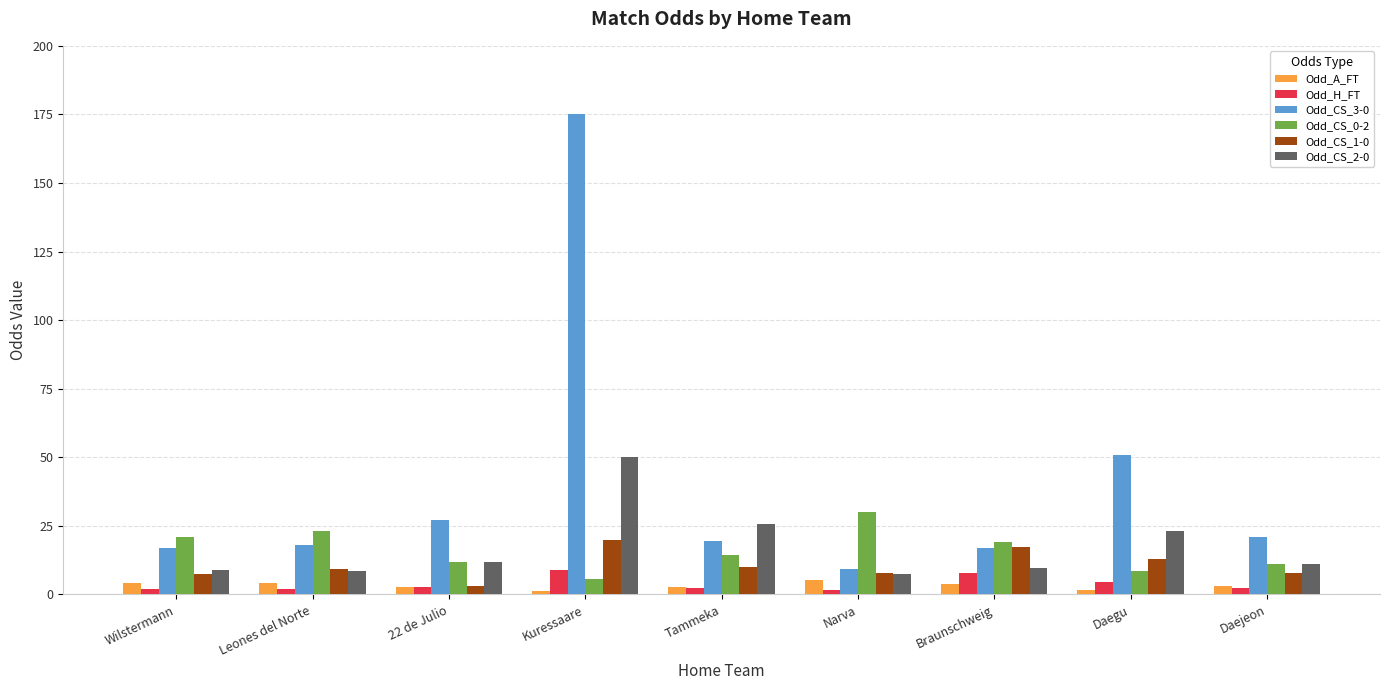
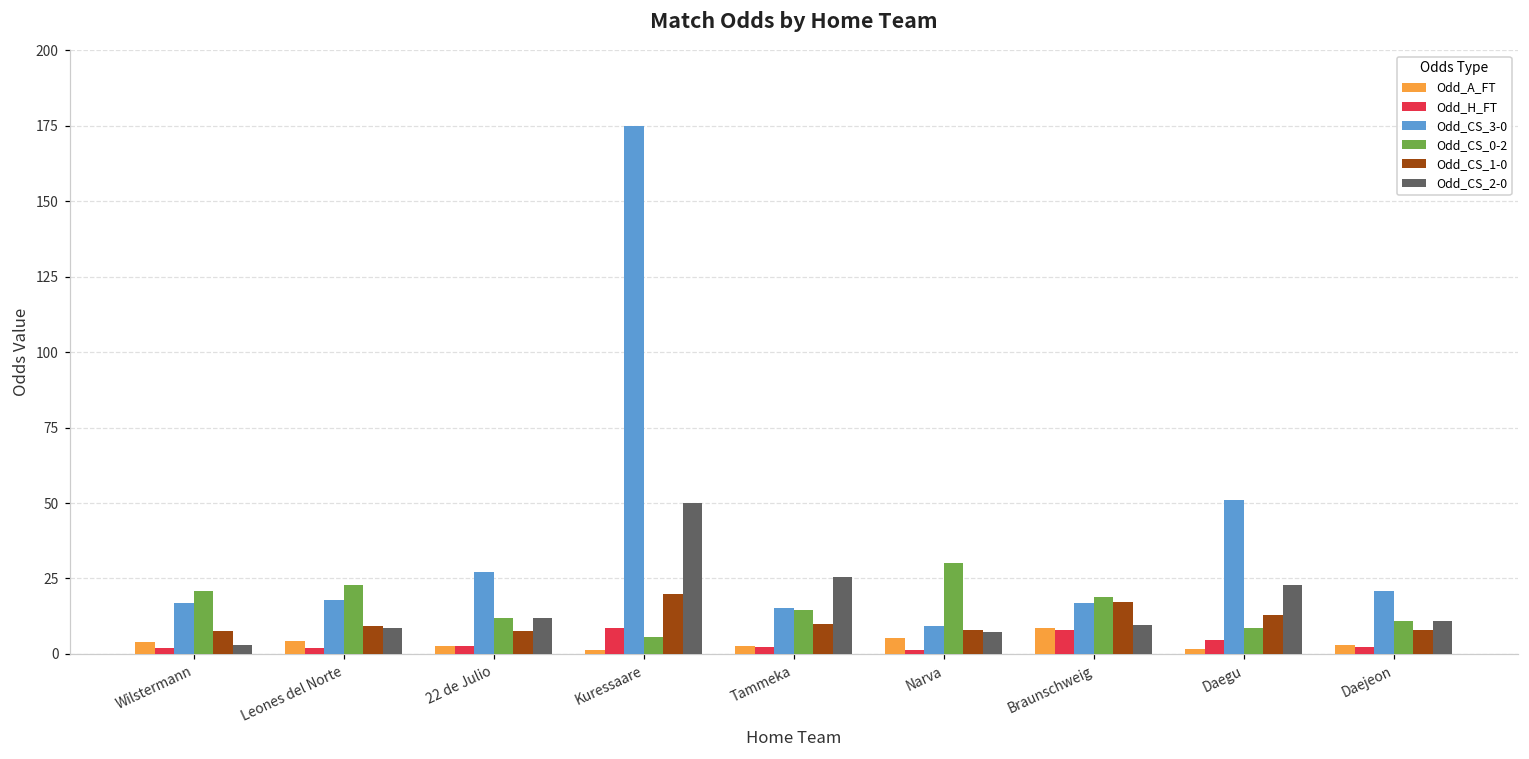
  {
    "Odd_A_FT": {
      "Wilstermann": 4,
      "Leones del Norte": 4,
      "22 de Julio": 3,
      "Kuressaare": 1,
      "Tammeka": 3,
      "Narva": 5,
-     "Braunschweig": 4,
+     "Braunschweig": 8,
      "Daegu": 2,
      "Daejeon": 3
    },
    "Odd_H_FT": {
      "Wilstermann": 2,
      "Leones del Norte": 2,
      "22 de Julio": 3,
      "Kuressaare": 9,
      "Tammeka": 2,
      "Narva": 1,
      "Braunschweig": 8,
      "Daegu": 5,
      "Daejeon": 2
    },
    "Odd_CS_3-0": {
      "Wilstermann": 17,
      "Leones del Norte": 18,
      "22 de Julio": 27,
      "Kuressaare": 175,
-     "Tammeka": 20,
+     "Tammeka": 15,
      "Narva": 9,
      "Braunschweig": 17,
      "Daegu": 51,
      "Daejeon": 21
    },
    "Odd_CS_0-2": {
      "Wilstermann": 21,
      "Leones del Norte": 23,
      "22 de Julio": 12,
      "Kuressaare": 6,
      "Tammeka": 15,
      "Narva": 30,
      "Braunschweig": 19,
      "Daegu": 9,
      "Daejeon": 11
    },
    "Odd_CS_1-0": {
      "Wilstermann": 8,
      "Leones del Norte": 9,
-     "22 de Julio": 3,
+     "22 de Julio": 8,
      "Kuressaare": 20,
      "Tammeka": 10,
      "Narva": 8,
      "Braunschweig": 17,
      "Daegu": 13,
      "Daejeon": 8
    },
    "Odd_CS_2-0": {
-     "Wilstermann": 9,
+     "Wilstermann": 3,
      "Leones del Norte": 9,
      "22 de Julio": 12,
      "Kuressaare": 50,
      "Tammeka": 26,
      "Narva": 7,
      "Braunschweig": 10,
      "Daegu": 23,
      "Daejeon": 11
    }
  }
